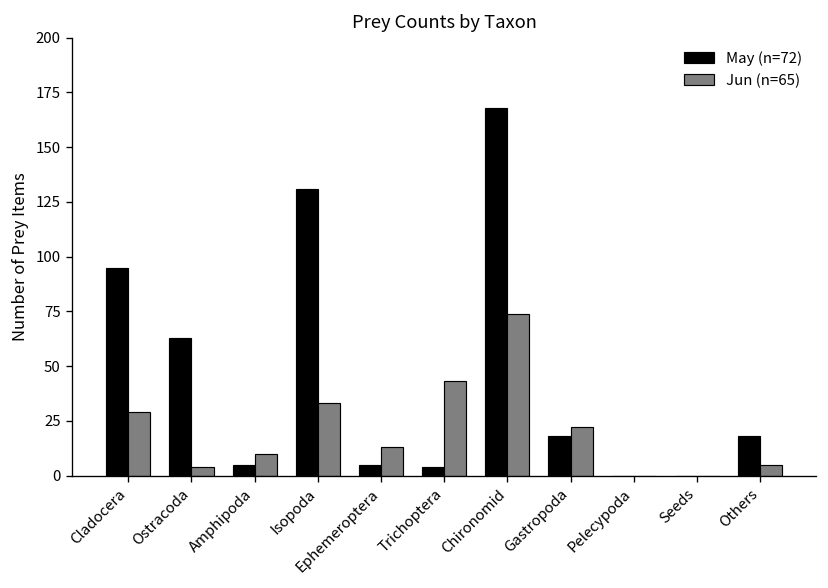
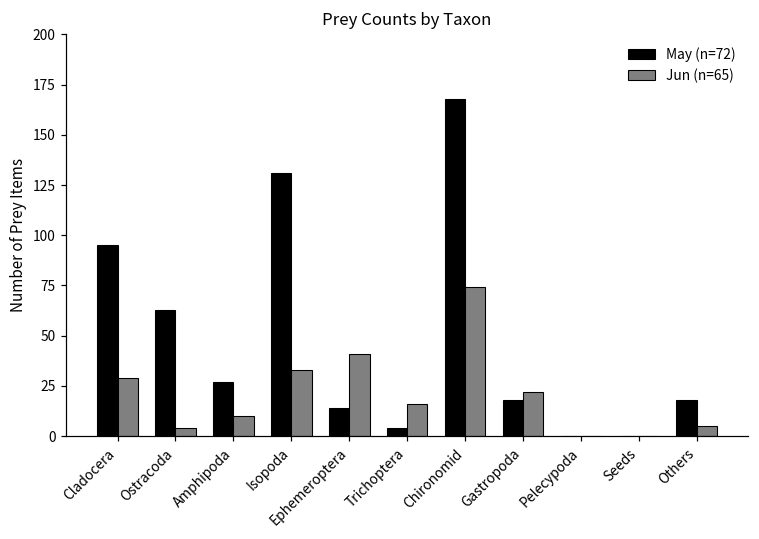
  {
    "May (n=72)": {
      "Cladocera": 95,
      "Ostracoda": 63,
-     "Amphipoda": 5,
+     "Amphipoda": 27,
      "Isopoda": 131,
-     "Ephemeroptera": 5,
+     "Ephemeroptera": 14,
      "Trichoptera": 4,
      "Chironomid": 168,
      "Gastropoda": 18,
      "Pelecypoda": 0,
      "Seeds": 0,
      "Others": 18
    },
    "Jun (n=65)": {
      "Cladocera": 29,
      "Ostracoda": 4,
      "Amphipoda": 10,
      "Isopoda": 33,
-     "Ephemeroptera": 13,
-     "Trichoptera": 43,
+     "Ephemeroptera": 41,
+     "Trichoptera": 16,
      "Chironomid": 74,
      "Gastropoda": 22,
      "Pelecypoda": 0,
      "Seeds": 0,
      "Others": 5
    }
  }
